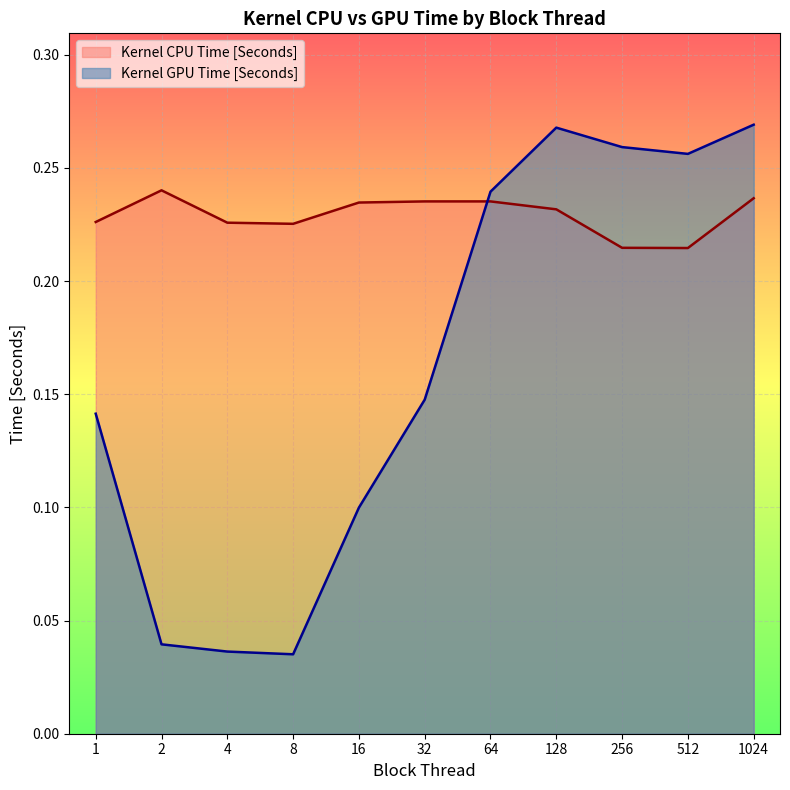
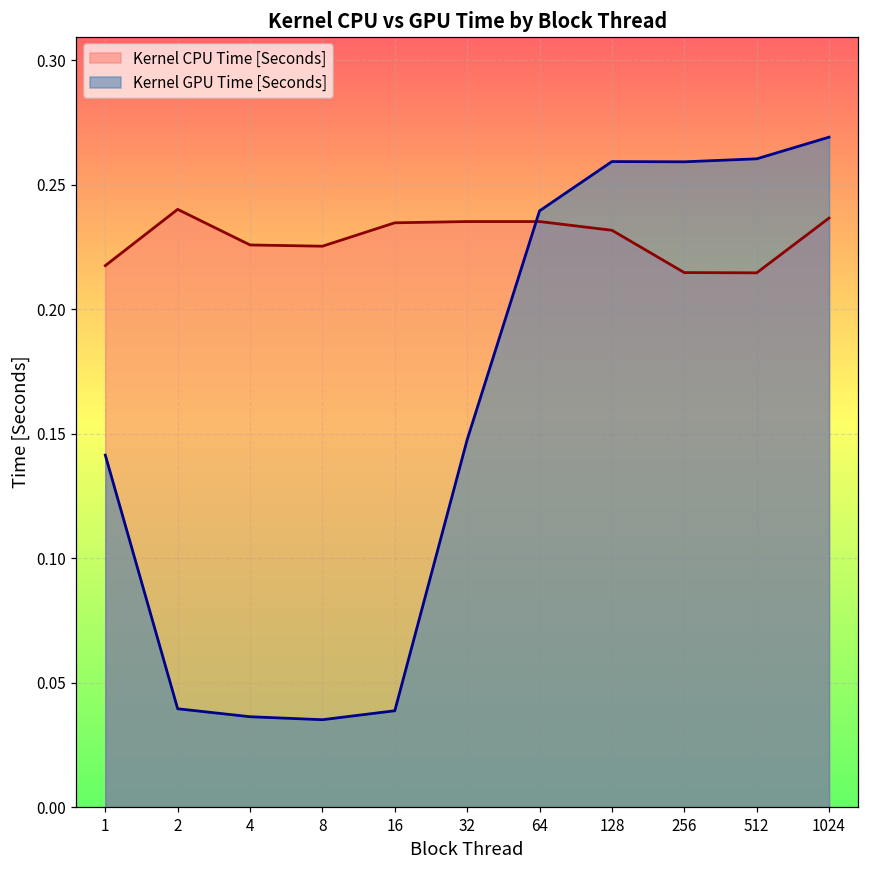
  {
    "Kernel CPU Time [Seconds]": {
-     "1": 0.226,
+     "1": 0.218,
      "2": 0.240,
      "4": 0.226,
      "8": 0.225,
      "16": 0.235,
      "32": 0.235,
      "64": 0.235,
      "128": 0.232,
      "256": 0.215,
      "512": 0.215,
      "1024": 0.237
    },
    "Kernel GPU Time [Seconds]": {
      "1": 0.141,
      "2": 0.040,
      "4": 0.036,
      "8": 0.035,
-     "16": 0.100,
+     "16": 0.039,
      "32": 0.148,
      "64": 0.240,
-     "128": 0.268,
+     "128": 0.259,
      "256": 0.259,
-     "512": 0.256,
+     "512": 0.260,
      "1024": 0.269
    }
  }
